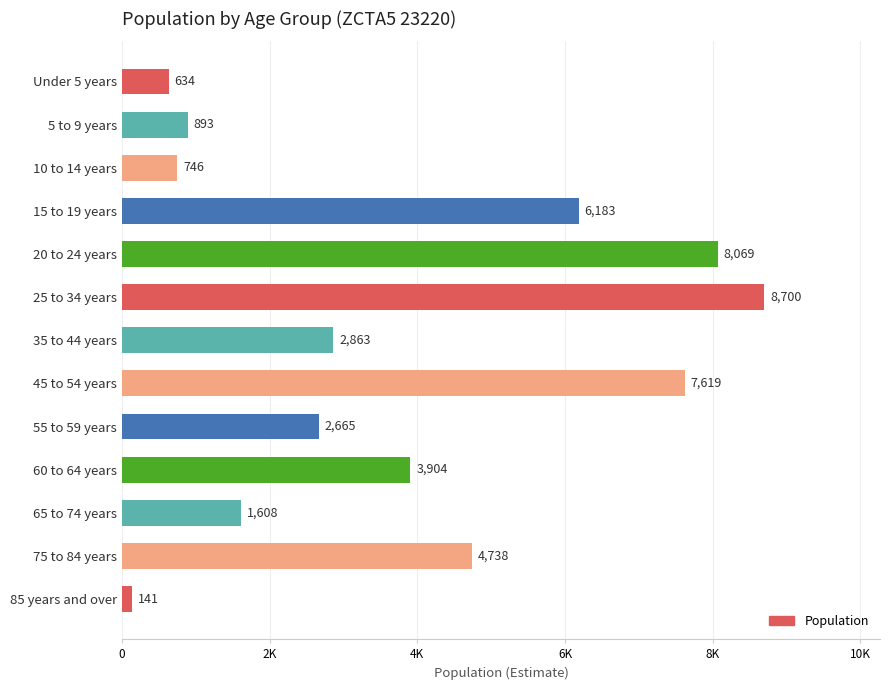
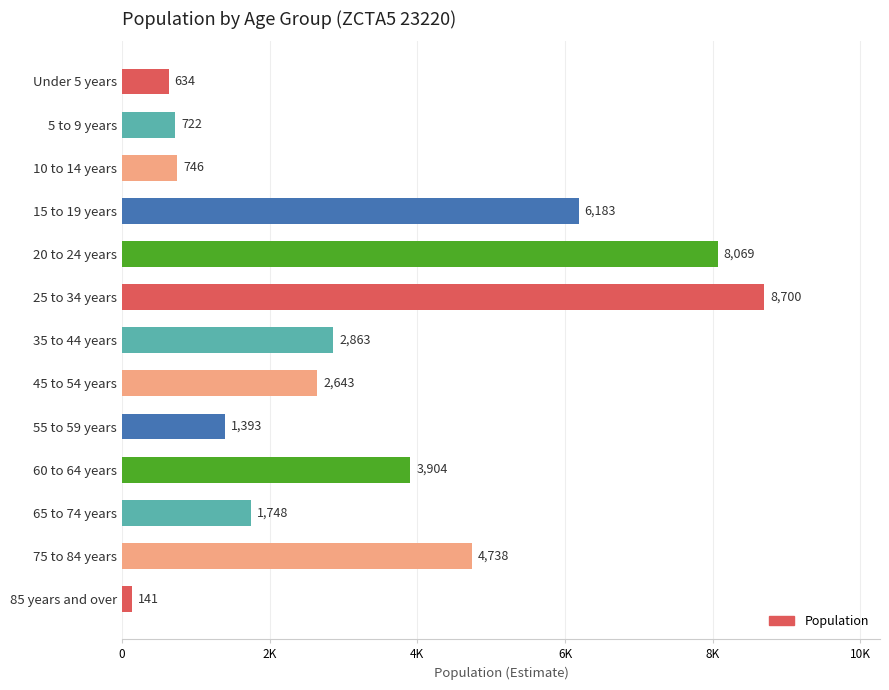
  {
    "Under 5 years": "634",
-   "5 to 9 years": "893",
+   "5 to 9 years": "722",
    "10 to 14 years": "746",
    "15 to 19 years": "6,183",
    "20 to 24 years": "8,069",
    "25 to 34 years": "8,700",
    "35 to 44 years": "2,863",
-   "45 to 54 years": "7,619",
-   "55 to 59 years": "2,665",
+   "45 to 54 years": "2,643",
+   "55 to 59 years": "1,393",
    "60 to 64 years": "3,904",
-   "65 to 74 years": "1,608",
+   "65 to 74 years": "1,748",
    "75 to 84 years": "4,738",
    "85 years and over": "141"
  }
